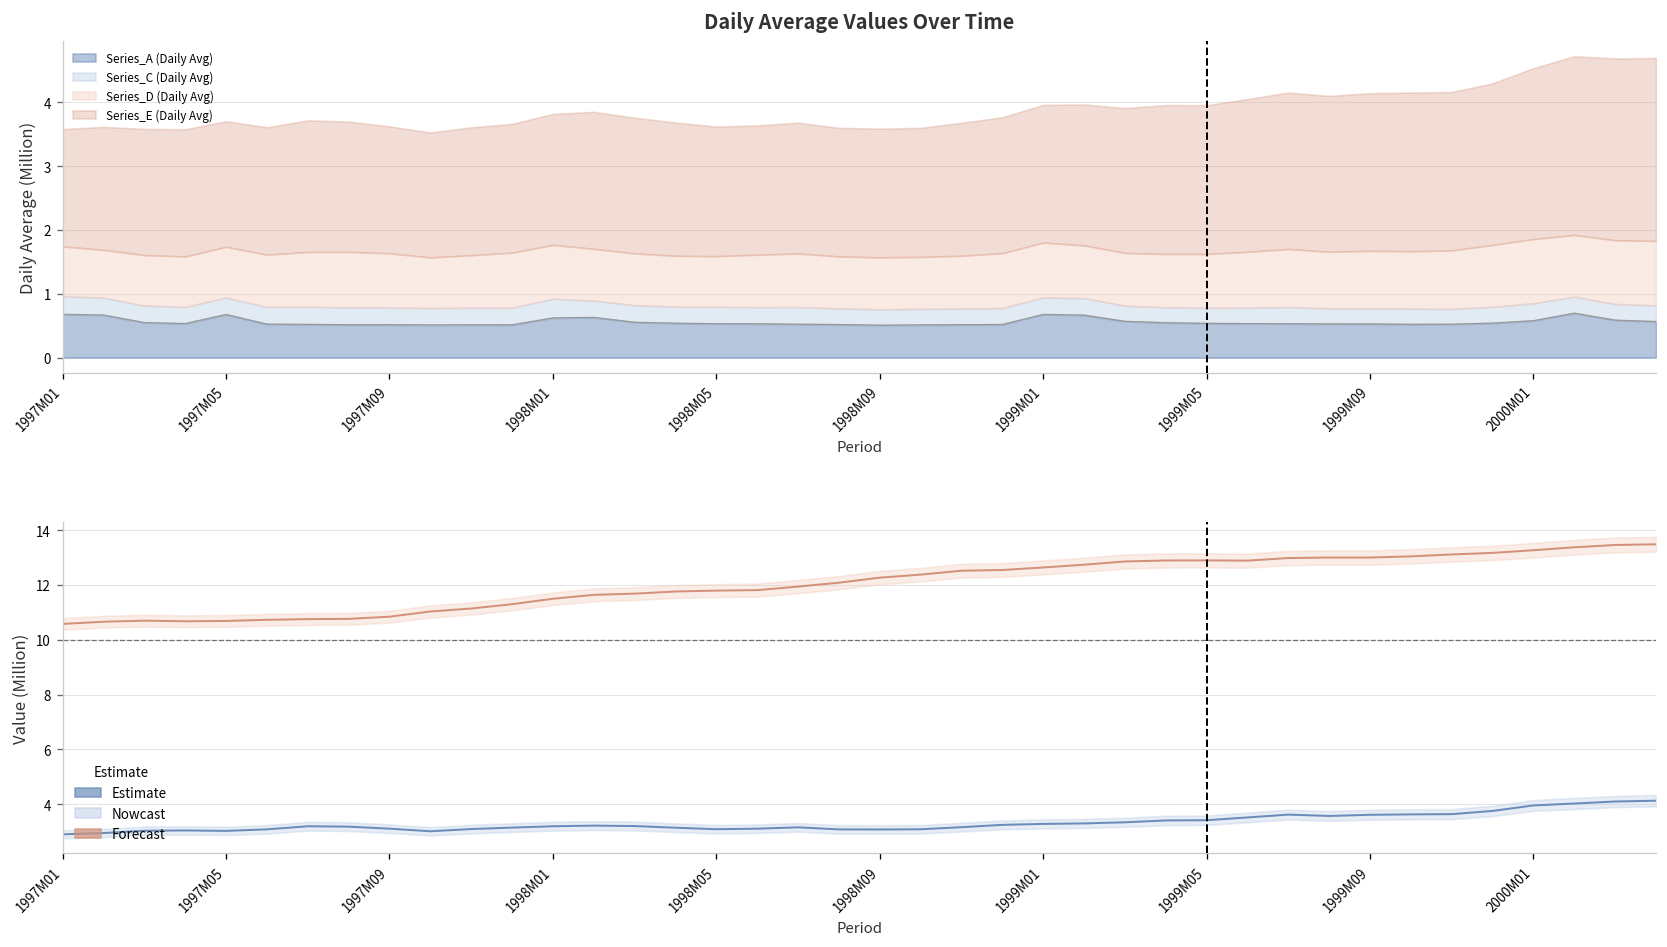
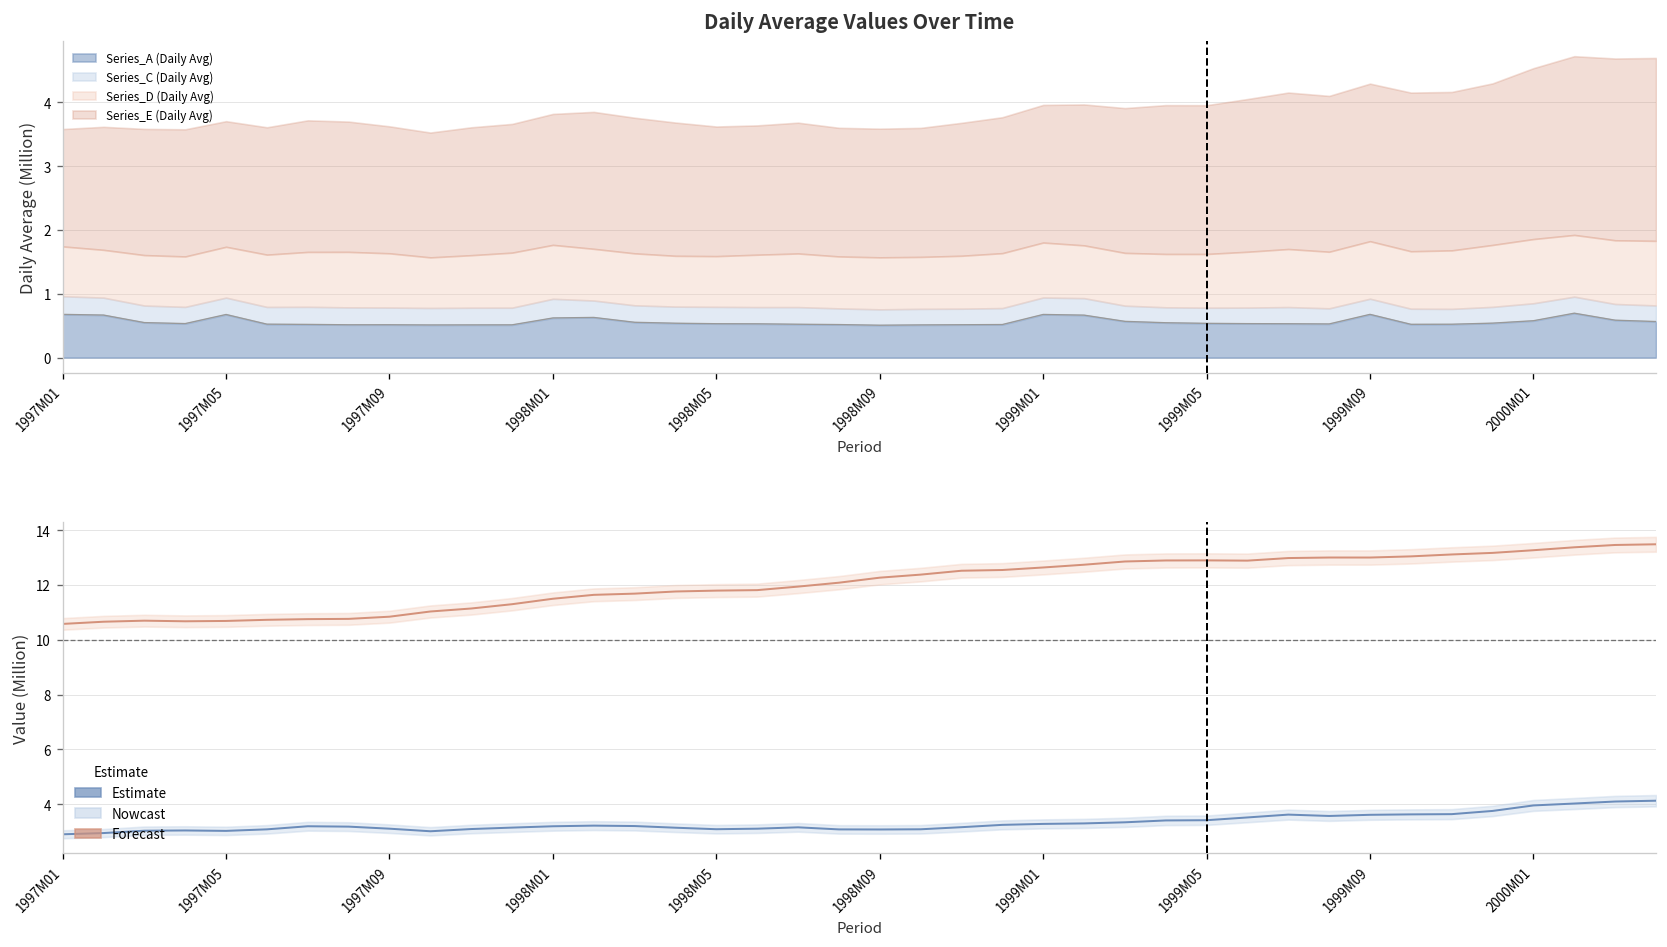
  {
    "Daily Average Values Over Time": {
      "Series_A (Daily Avg)": {
        "1997M01": 0.7,
        "1997M05": 0.7,
        "1997M09": 0.5,
        "1998M01": 0.6,
        "1998M05": 0.5,
        "1998M09": 0.5,
        "1999M01": 0.7,
        "1999M05": 0.5,
-       "1999M09": 0.5,
+       "1999M09": 0.7,
        "2000M01": 0.6
      }
    }
  }
